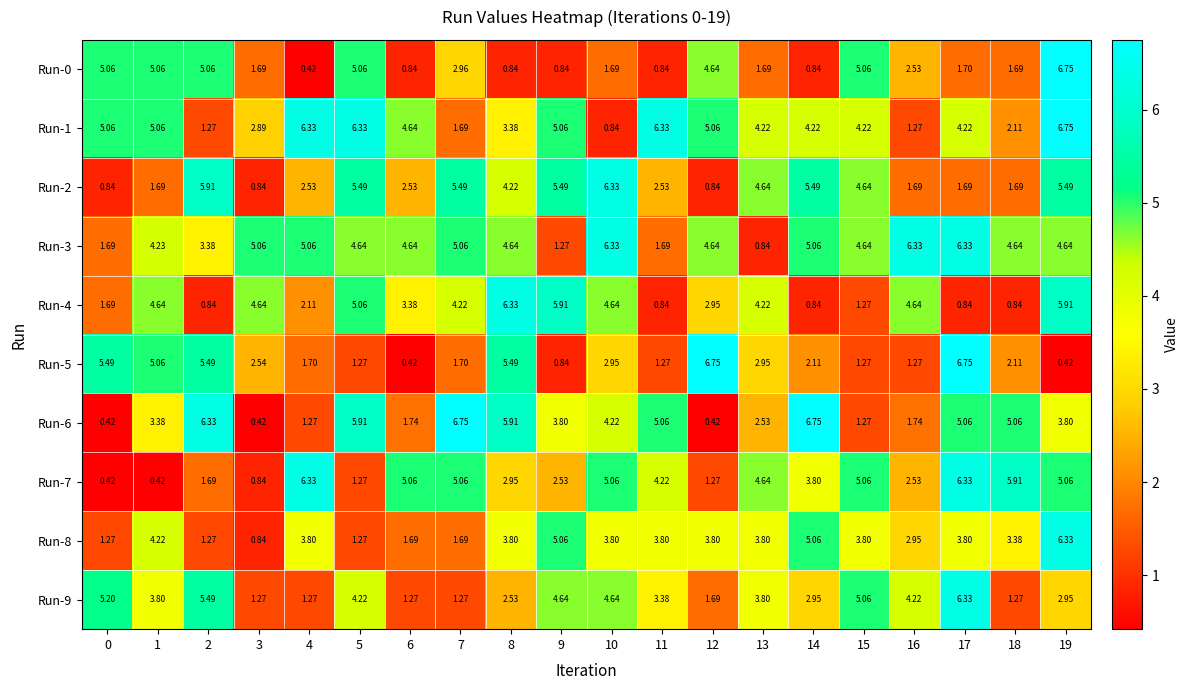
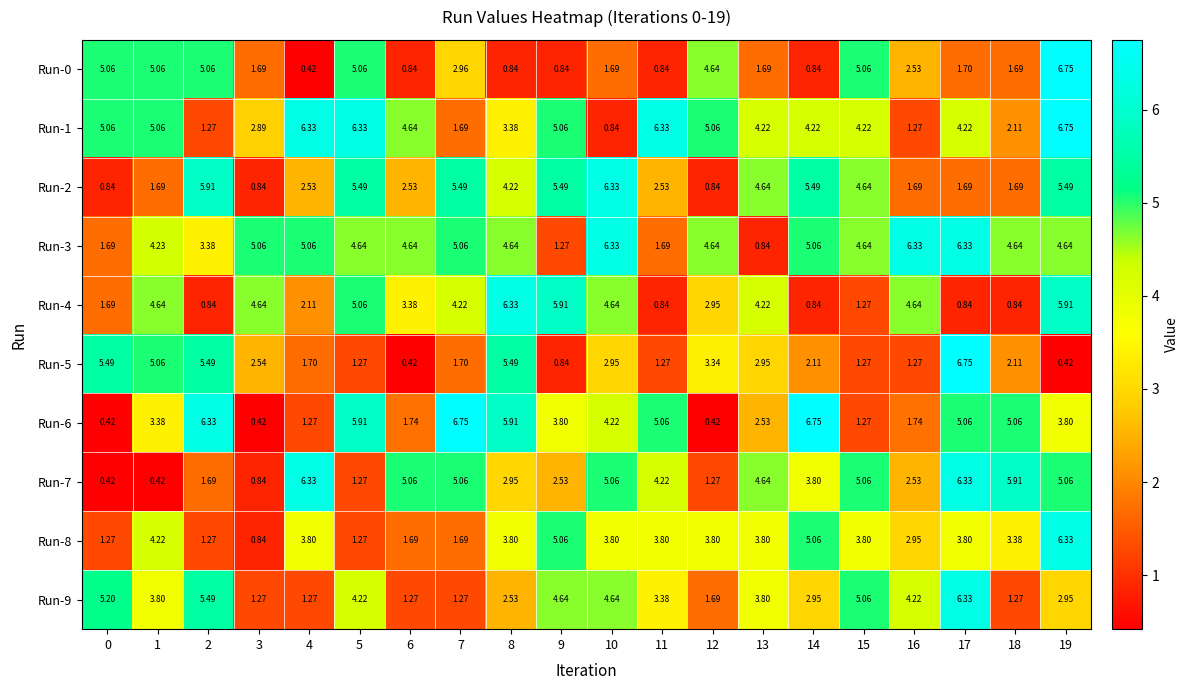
  {
    "Run-0": {
      "0": 5.06,
      "1": 5.06,
      "2": 5.06,
      "3": 1.69,
      "4": 0.42,
      "5": 5.06,
      "6": 0.84,
      "7": 2.96,
      "8": 0.84,
      "9": 0.84,
      "10": 1.69,
      "11": 0.84,
      "12": 4.64,
      "13": 1.69,
      "14": 0.84,
      "15": 5.06,
      "16": 2.53,
      "17": 1.70,
      "18": 1.69,
      "19": 6.75
    },
    "Run-1": {
      "0": 5.06,
      "1": 5.06,
      "2": 1.27,
      "3": 2.89,
      "4": 6.33,
      "5": 6.33,
      "6": 4.64,
      "7": 1.69,
      "8": 3.38,
      "9": 5.06,
      "10": 0.84,
      "11": 6.33,
      "12": 5.06,
      "13": 4.22,
      "14": 4.22,
      "15": 4.22,
      "16": 1.27,
      "17": 4.22,
      "18": 2.11,
      "19": 6.75
    },
    "Run-2": {
      "0": 0.84,
      "1": 1.69,
      "2": 5.91,
      "3": 0.84,
      "4": 2.53,
      "5": 5.49,
      "6": 2.53,
      "7": 5.49,
      "8": 4.22,
      "9": 5.49,
      "10": 6.33,
      "11": 2.53,
      "12": 0.84,
      "13": 4.64,
      "14": 5.49,
      "15": 4.64,
      "16": 1.69,
      "17": 1.69,
      "18": 1.69,
      "19": 5.49
    },
    "Run-3": {
      "0": 1.69,
      "1": 4.23,
      "2": 3.38,
      "3": 5.06,
      "4": 5.06,
      "5": 4.64,
      "6": 4.64,
      "7": 5.06,
      "8": 4.64,
      "9": 1.27,
      "10": 6.33,
      "11": 1.69,
      "12": 4.64,
      "13": 0.84,
      "14": 5.06,
      "15": 4.64,
      "16": 6.33,
      "17": 6.33,
      "18": 4.64,
      "19": 4.64
    },
    "Run-4": {
      "0": 1.69,
      "1": 4.64,
      "2": 0.84,
      "3": 4.64,
      "4": 2.11,
      "5": 5.06,
      "6": 3.38,
      "7": 4.22,
      "8": 6.33,
      "9": 5.91,
      "10": 4.64,
      "11": 0.84,
      "12": 2.95,
      "13": 4.22,
      "14": 0.84,
      "15": 1.27,
      "16": 4.64,
      "17": 0.84,
      "18": 0.84,
      "19": 5.91
    },
    "Run-5": {
      "0": 5.49,
      "1": 5.06,
      "2": 5.49,
      "3": 2.54,
      "4": 1.70,
      "5": 1.27,
      "6": 0.42,
      "7": 1.70,
      "8": 5.49,
      "9": 0.84,
      "10": 2.95,
      "11": 1.27,
-     "12": 6.75,
+     "12": 3.34,
      "13": 2.95,
      "14": 2.11,
      "15": 1.27,
      "16": 1.27,
      "17": 6.75,
      "18": 2.11,
      "19": 0.42
    },
    "Run-6": {
      "0": 0.42,
      "1": 3.38,
      "2": 6.33,
      "3": 0.42,
      "4": 1.27,
      "5": 5.91,
      "6": 1.74,
      "7": 6.75,
      "8": 5.91,
      "9": 3.80,
      "10": 4.22,
      "11": 5.06,
      "12": 0.42,
      "13": 2.53,
      "14": 6.75,
      "15": 1.27,
      "16": 1.74,
      "17": 5.06,
      "18": 5.06,
      "19": 3.80
    },
    "Run-7": {
      "0": 0.42,
      "1": 0.42,
      "2": 1.69,
      "3": 0.84,
      "4": 6.33,
      "5": 1.27,
      "6": 5.06,
      "7": 5.06,
      "8": 2.95,
      "9": 2.53,
      "10": 5.06,
      "11": 4.22,
      "12": 1.27,
      "13": 4.64,
      "14": 3.80,
      "15": 5.06,
      "16": 2.53,
      "17": 6.33,
      "18": 5.91,
      "19": 5.06
    },
    "Run-8": {
      "0": 1.27,
      "1": 4.22,
      "2": 1.27,
      "3": 0.84,
      "4": 3.80,
      "5": 1.27,
      "6": 1.69,
      "7": 1.69,
      "8": 3.80,
      "9": 5.06,
      "10": 3.80,
      "11": 3.80,
      "12": 3.80,
      "13": 3.80,
      "14": 5.06,
      "15": 3.80,
      "16": 2.95,
      "17": 3.80,
      "18": 3.38,
      "19": 6.33
    },
    "Run-9": {
      "0": 5.20,
      "1": 3.80,
      "2": 5.49,
      "3": 1.27,
      "4": 1.27,
      "5": 4.22,
      "6": 1.27,
      "7": 1.27,
      "8": 2.53,
      "9": 4.64,
      "10": 4.64,
      "11": 3.38,
      "12": 1.69,
      "13": 3.80,
      "14": 2.95,
      "15": 5.06,
      "16": 4.22,
      "17": 6.33,
      "18": 1.27,
      "19": 2.95
    }
  }
